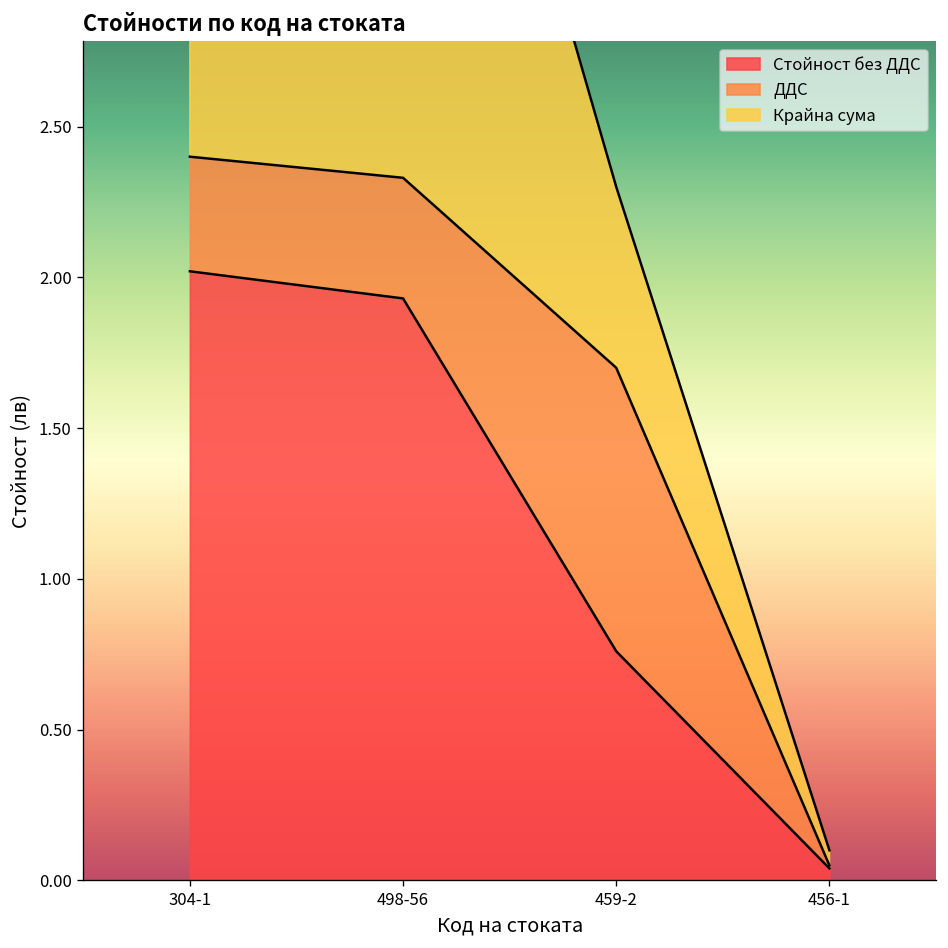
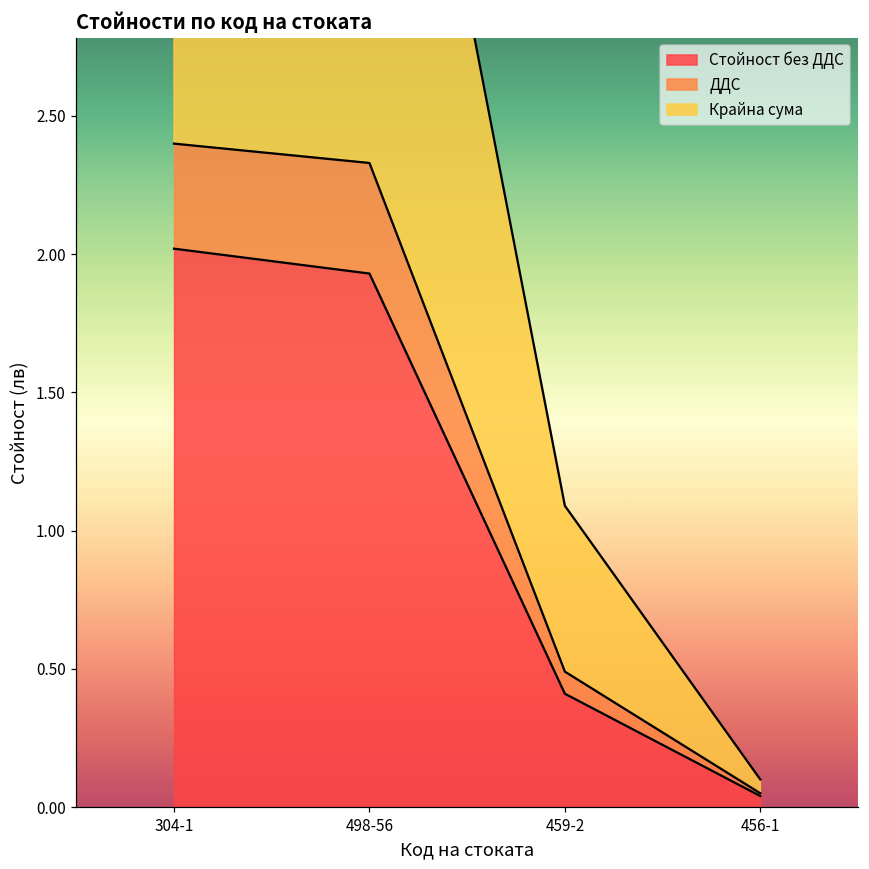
  {
    "Стойност без ДДС": {
      "304-1": 2.02,
      "498-56": 1.93,
-     "459-2": 0.76
+     "459-2": 0.41
    },
    "ДДС": {
      "304-1": 0.38,
      "498-56": 0.40,
-     "459-2": 0.94
+     "459-2": 0.08
    },
    "Крайна сума": {
      "459-2": 0.60,
      "456-1": 0.05
    }
  }
